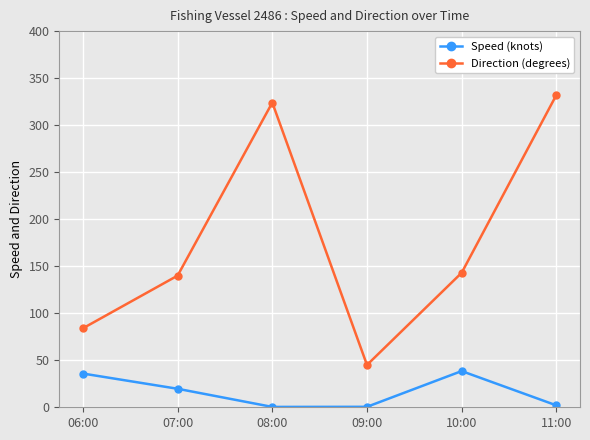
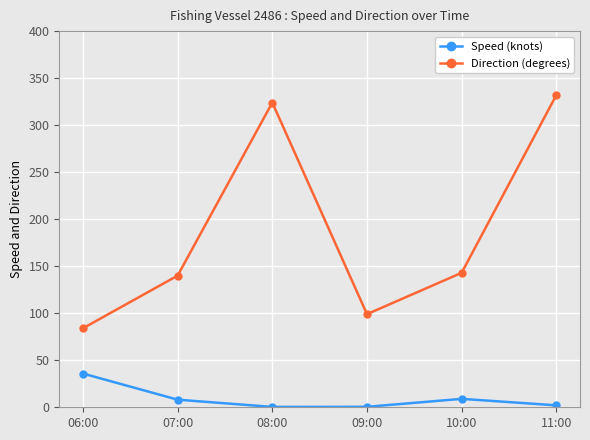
  {
    "Speed (knots)": {
      "06:00": 40,
-     "07:00": 20,
+     "07:00": 10,
      "08:00": 0,
      "09:00": 0,
-     "10:00": 40,
+     "10:00": 10,
      "11:00": 0
    },
    "Direction (degrees)": {
      "06:00": 80,
      "07:00": 140,
      "08:00": 320,
-     "09:00": 50,
+     "09:00": 100,
      "10:00": 140,
      "11:00": 330
    }
  }
